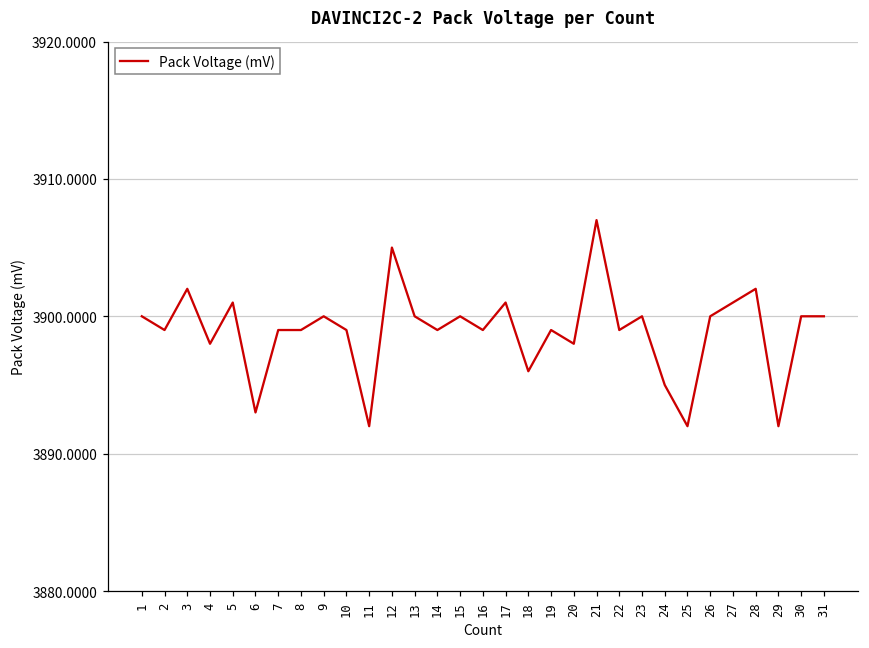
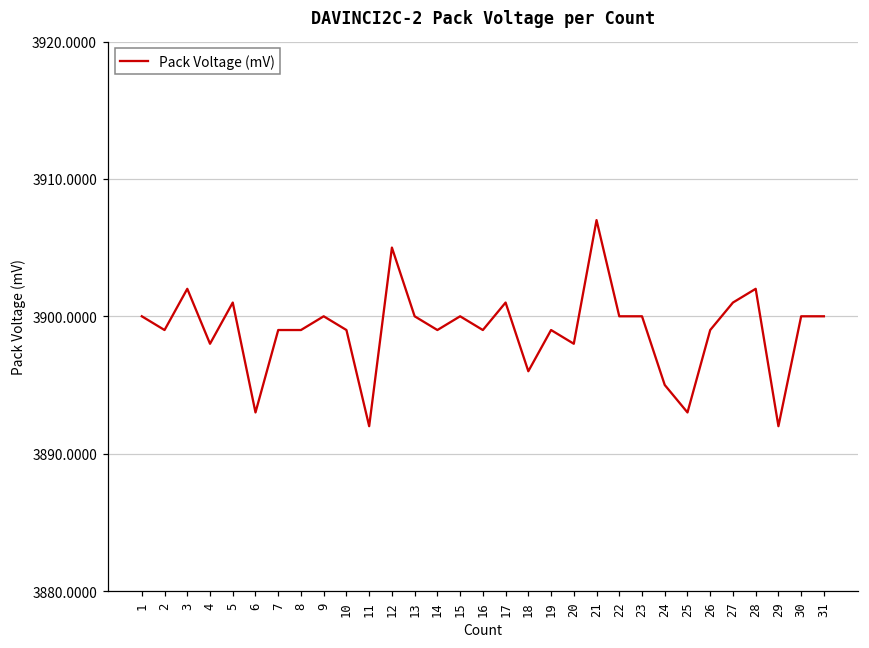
  {
    "1": 3900,
    "2": 3899,
    "3": 3902,
    "4": 3898,
    "5": 3901,
    "6": 3893,
    "7": 3899,
    "8": 3899,
    "9": 3900,
    "10": 3899,
    "11": 3892,
    "12": 3905,
    "13": 3900,
    "14": 3899,
    "15": 3900,
    "16": 3899,
    "17": 3901,
    "18": 3896,
    "19": 3899,
    "20": 3898,
    "21": 3907,
-   "22": 3899,
+   "22": 3900,
    "23": 3900,
    "24": 3895,
-   "25": 3892,
-   "26": 3900,
+   "25": 3893,
+   "26": 3899,
    "27": 3901,
    "28": 3902,
    "29": 3892,
    "30": 3900,
    "31": 3900
  }
